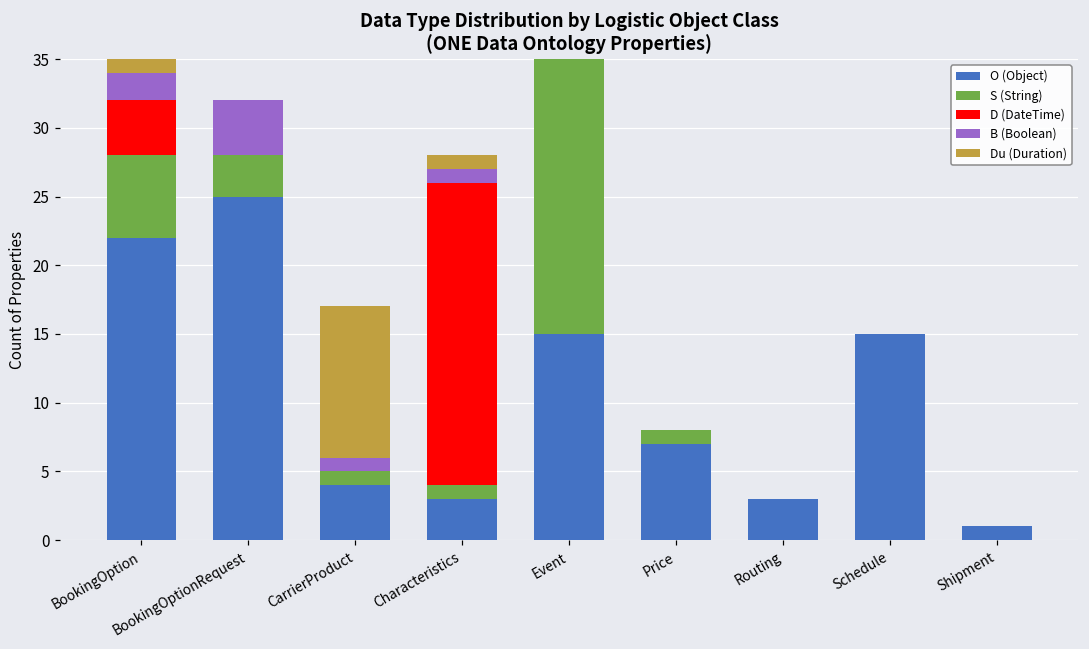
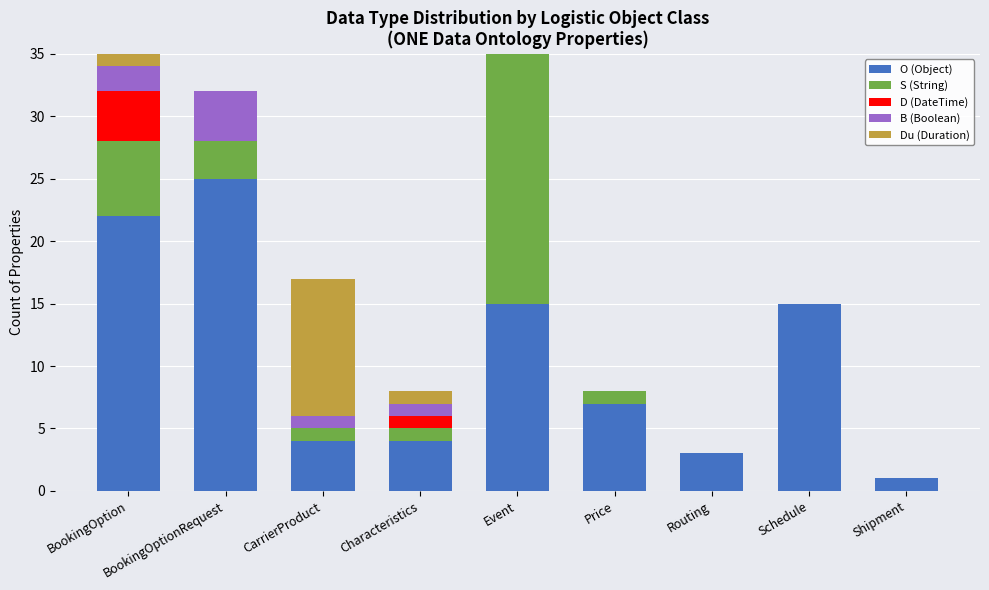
  {
    "O (Object)": {
      "BookingOption": 22,
      "BookingOptionRequest": 25,
      "CarrierProduct": 4,
-     "Characteristics": 3,
+     "Characteristics": 4,
      "Event": 15,
      "Price": 7,
      "Routing": 3,
      "Schedule": 15,
      "Shipment": 1
    },
    "S (String)": {
      "BookingOption": 6,
      "BookingOptionRequest": 3,
      "CarrierProduct": 1,
      "Characteristics": 1,
      "Price": 1,
      "Routing": 0,
      "Schedule": 0,
      "Shipment": 0
    },
    "D (DateTime)": {
      "BookingOption": 4,
      "BookingOptionRequest": 0,
      "CarrierProduct": 0,
-     "Characteristics": 22,
+     "Characteristics": 1,
      "Price": 0,
      "Routing": 0,
      "Schedule": 0,
      "Shipment": 0
    },
    "B (Boolean)": {
      "BookingOption": 2,
      "BookingOptionRequest": 4,
      "CarrierProduct": 1,
      "Characteristics": 1,
      "Price": 0,
      "Routing": 0,
      "Schedule": 0,
      "Shipment": 0
    },
    "Du (Duration)": {
      "BookingOption": 1,
      "BookingOptionRequest": 0,
      "CarrierProduct": 11,
      "Characteristics": 1,
      "Price": 0,
      "Routing": 0,
      "Schedule": 0,
      "Shipment": 0
    }
  }
